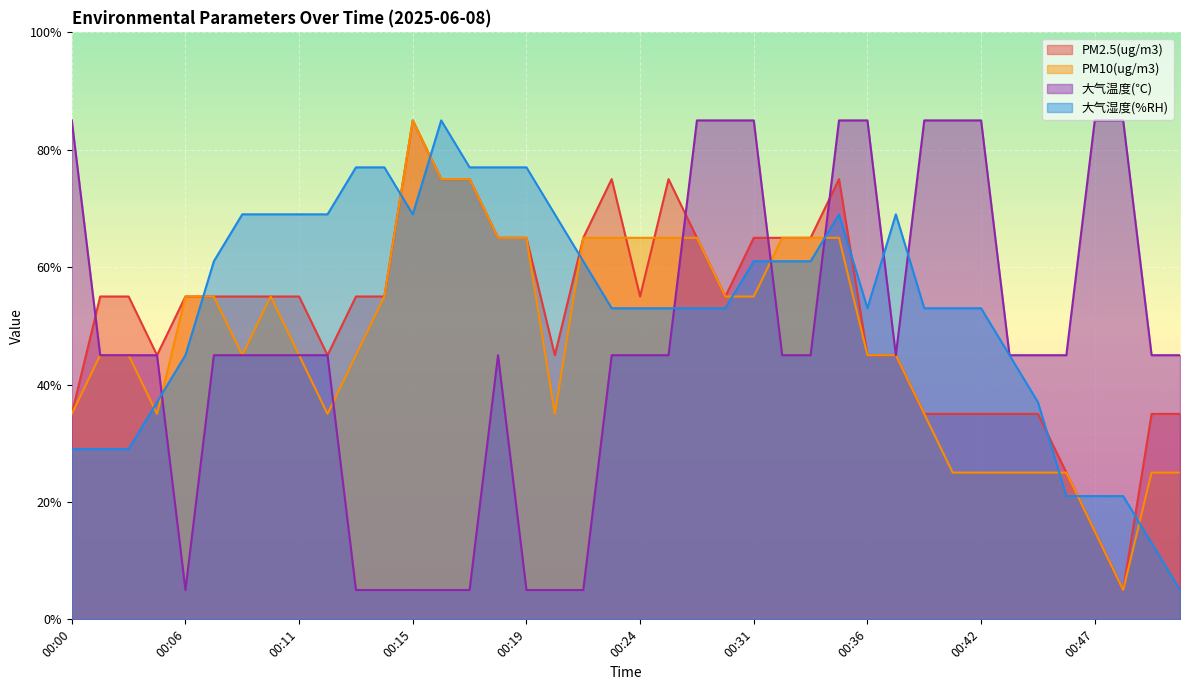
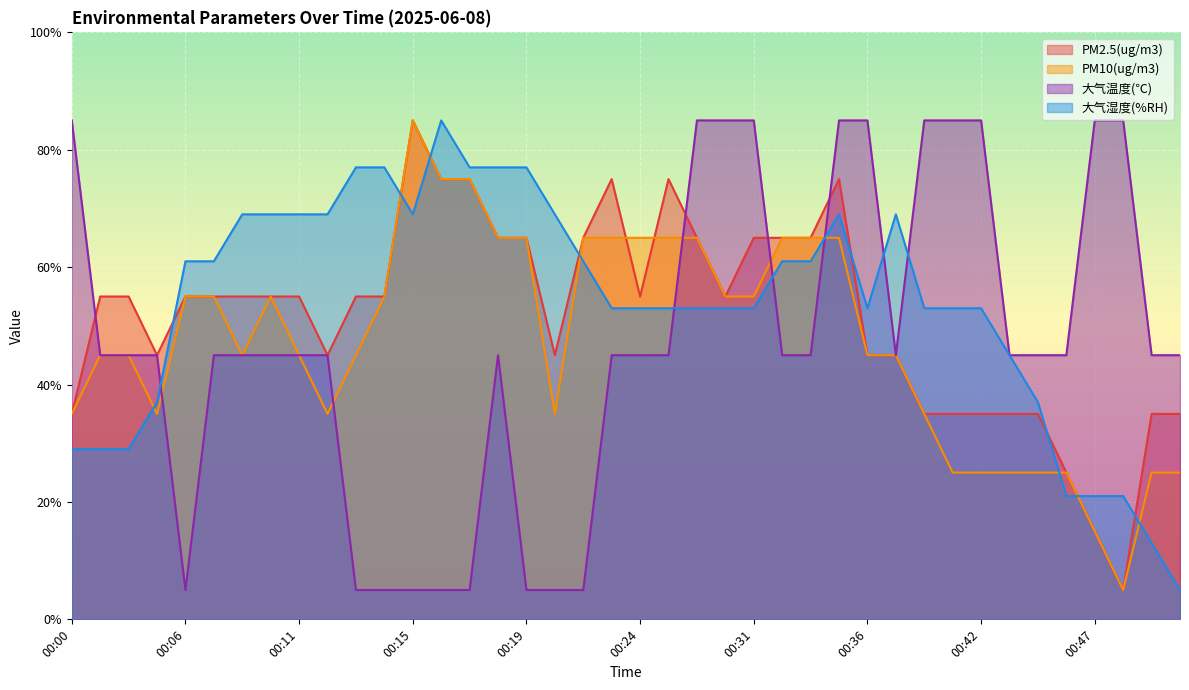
  {
    "PM2.5(ug/m3)": {
      "00:11": "55%",
      "00:24": "55%",
      "00:31": "65%",
      "00:42": "35%"
    },
    "PM10(ug/m3)": {
      "00:24": "65%",
      "00:31": "55%",
      "00:42": "25%"
    },
    "大气温度(℃)": {
      "00:00": "85%",
      "00:06": "5%",
      "00:15": "5%",
      "00:19": "5%",
      "00:24": "45%",
      "00:31": "85%",
      "00:36": "85%",
      "00:42": "85%",
      "00:47": "85%"
    },
    "大气湿度(%RH)": {
      "00:00": "29%",
-     "00:06": "45%",
+     "00:06": "61%",
      "00:11": "69%",
      "00:15": "69%",
      "00:19": "77%",
      "00:24": "53%",
-     "00:31": "61%",
+     "00:31": "53%",
      "00:36": "53%",
      "00:42": "53%",
      "00:47": "21%"
    }
  }
